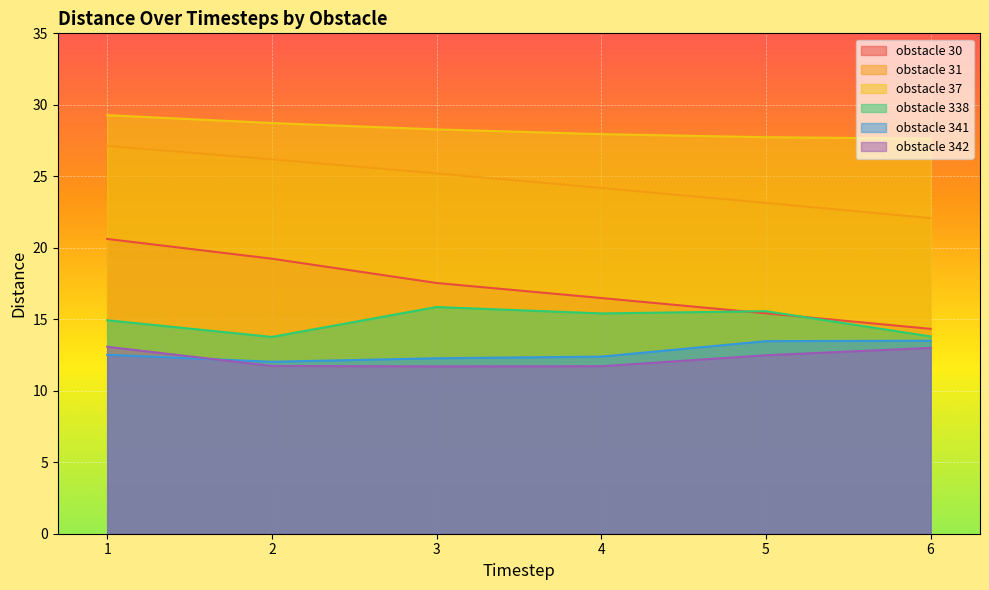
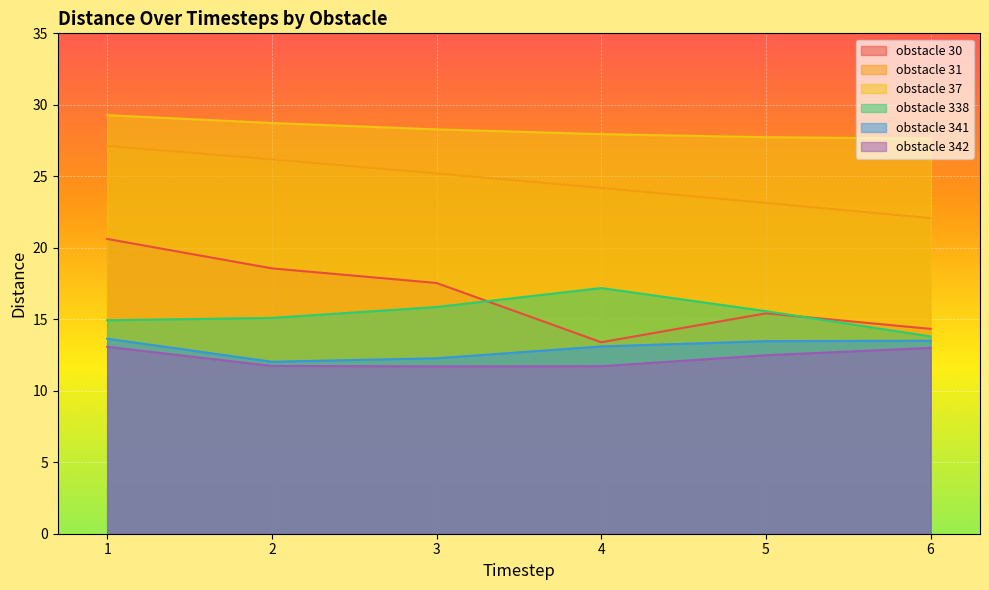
  {
    "obstacle 30": {
      "1": 20.6,
-     "2": 19.2,
+     "2": 18.6,
      "3": 17.5,
-     "4": 16.5,
+     "4": 13.4,
      "6": 14.3
    },
    "obstacle 338": {
      "1": 14.9,
-     "2": 13.8,
+     "2": 15.1,
      "3": 15.9,
-     "4": 15.4,
+     "4": 17.2,
      "6": 13.8
    },
    "obstacle 341": {
-     "1": 12.5,
+     "1": 13.6,
      "2": 12.0,
      "3": 12.3,
-     "4": 12.4,
+     "4": 13.1,
      "5": 13.5,
      "6": 13.5
    },
    "obstacle 342": {
      "1": 13.1,
      "2": 11.7,
      "3": 11.7,
      "4": 11.7,
      "5": 12.5,
      "6": 13.0
    }
  }
